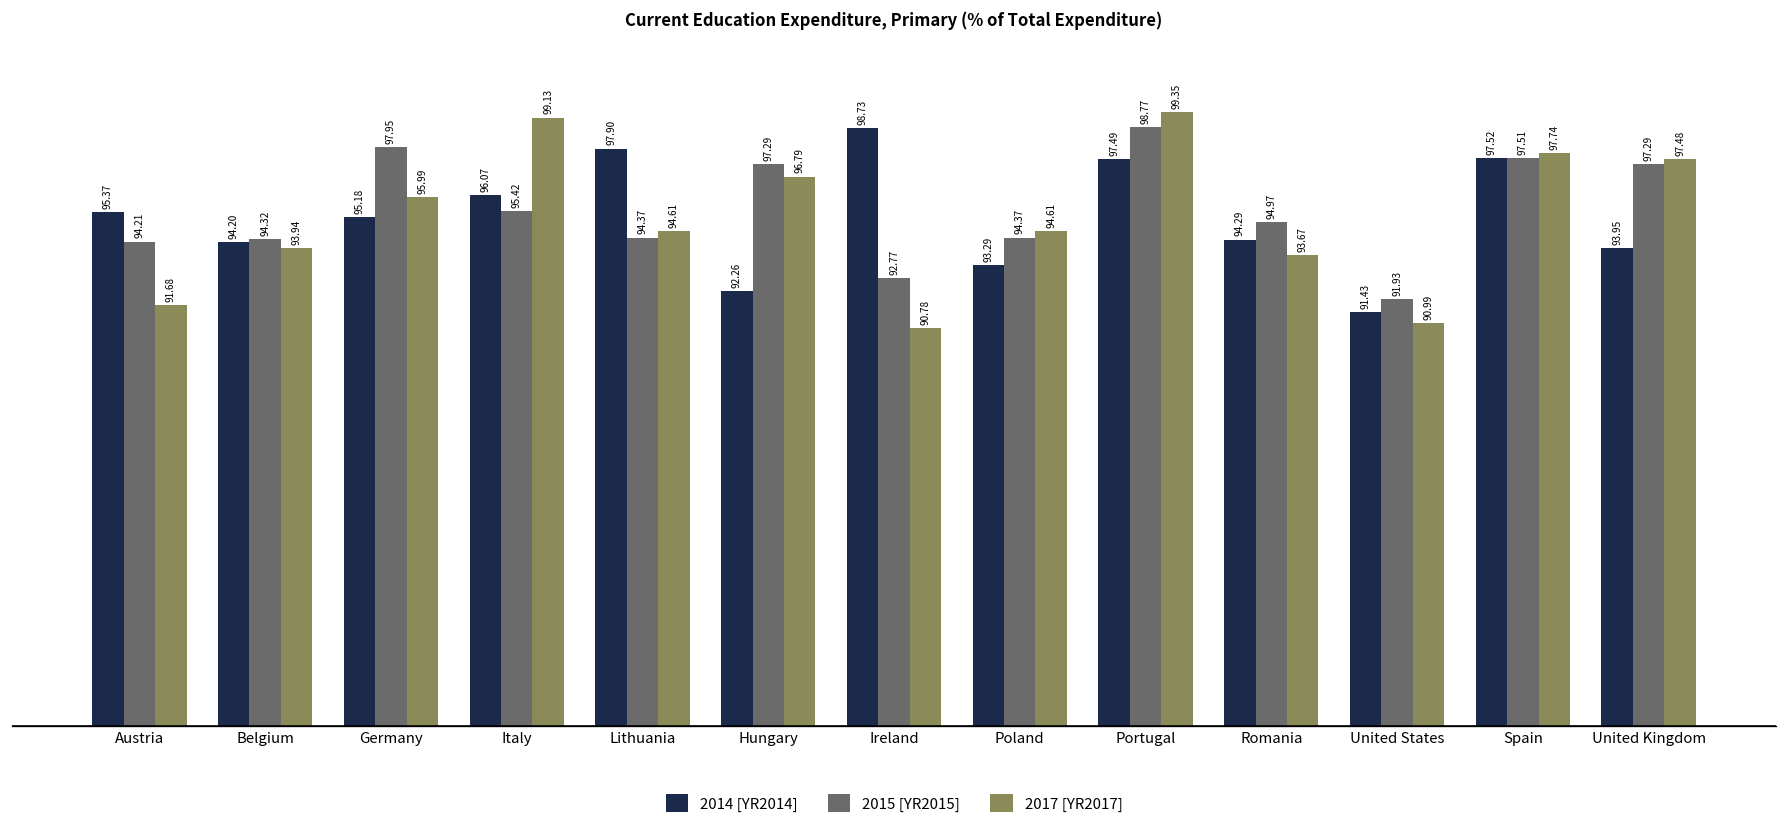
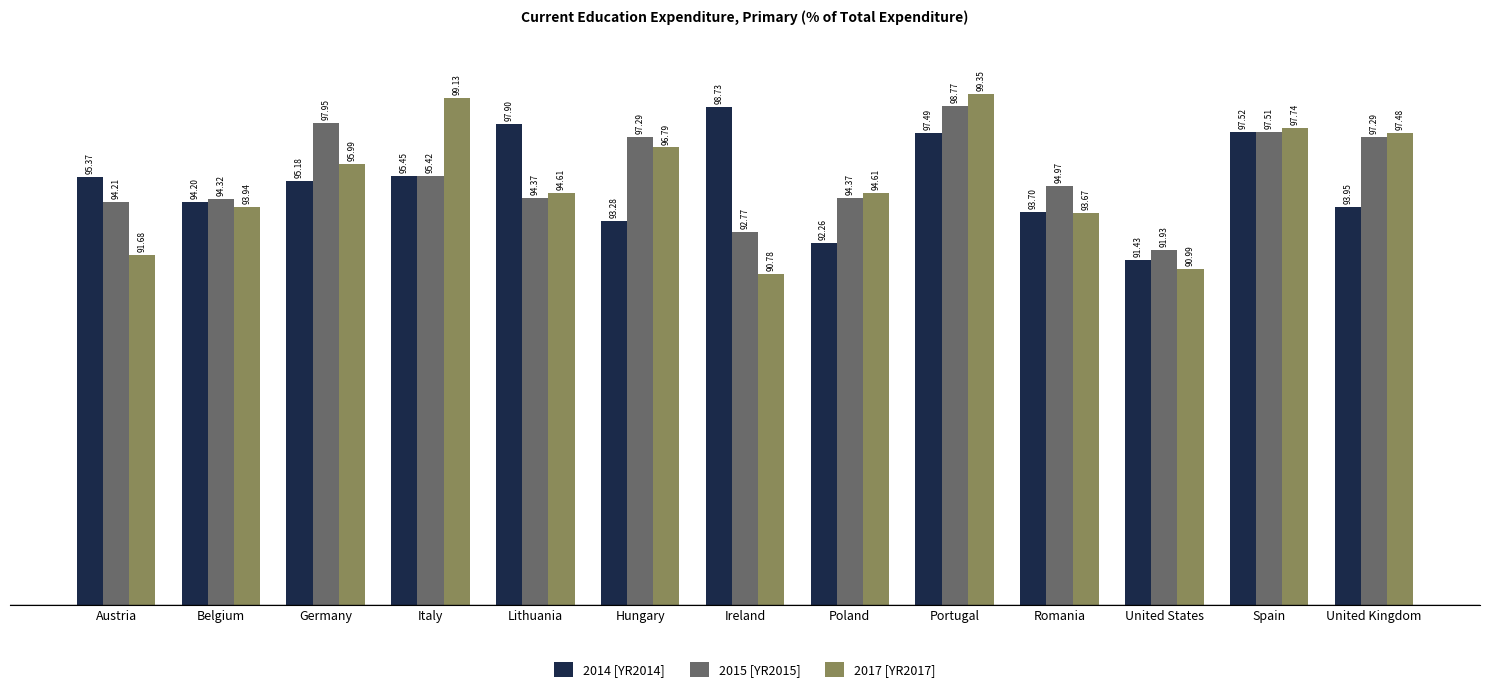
  {
    "2014 [YR2014]": {
      "Austria": 95.37,
      "Belgium": 94.20,
      "Germany": 95.18,
-     "Italy": 96.07,
+     "Italy": 95.45,
      "Lithuania": 97.90,
-     "Hungary": 92.26,
+     "Hungary": 93.28,
      "Ireland": 98.73,
-     "Poland": 93.29,
+     "Poland": 92.26,
      "Portugal": 97.49,
-     "Romania": 94.29,
+     "Romania": 93.70,
      "United States": 91.43,
      "Spain": 97.52,
      "United Kingdom": 93.95
    }
  }
